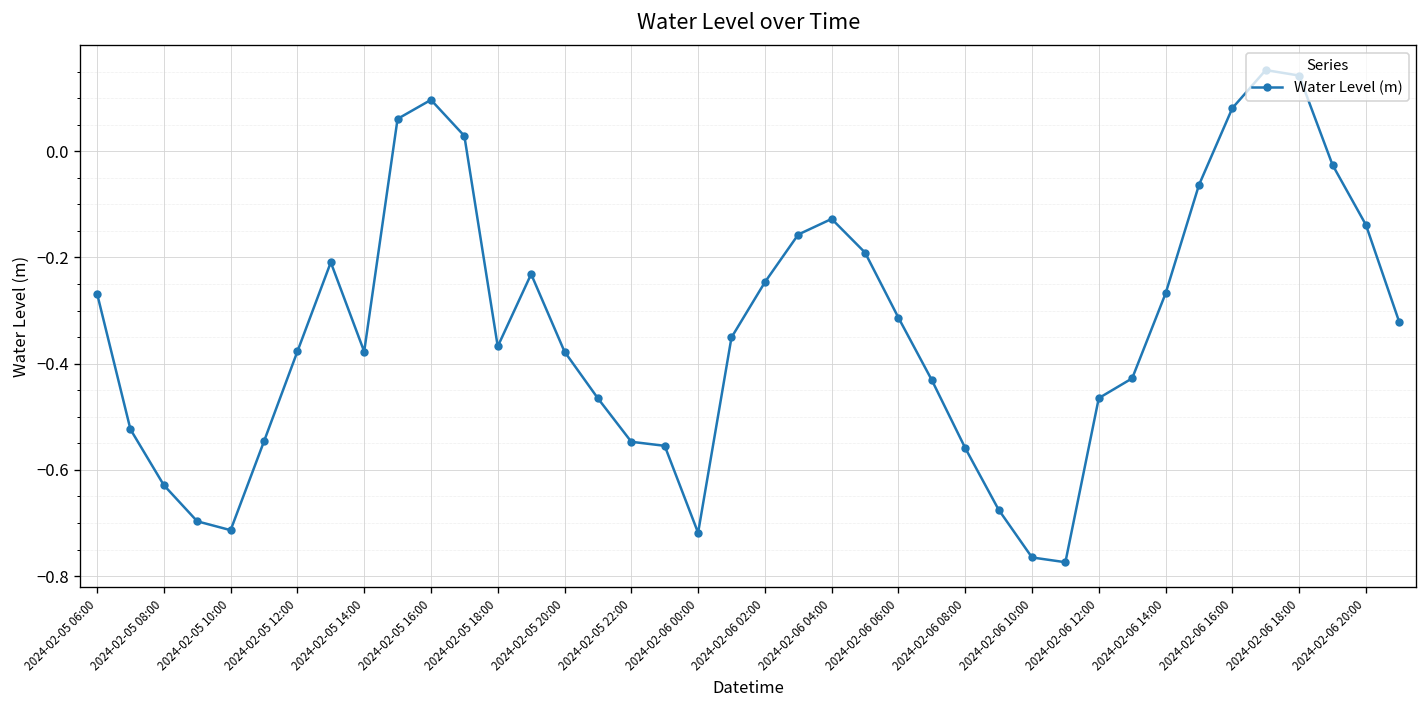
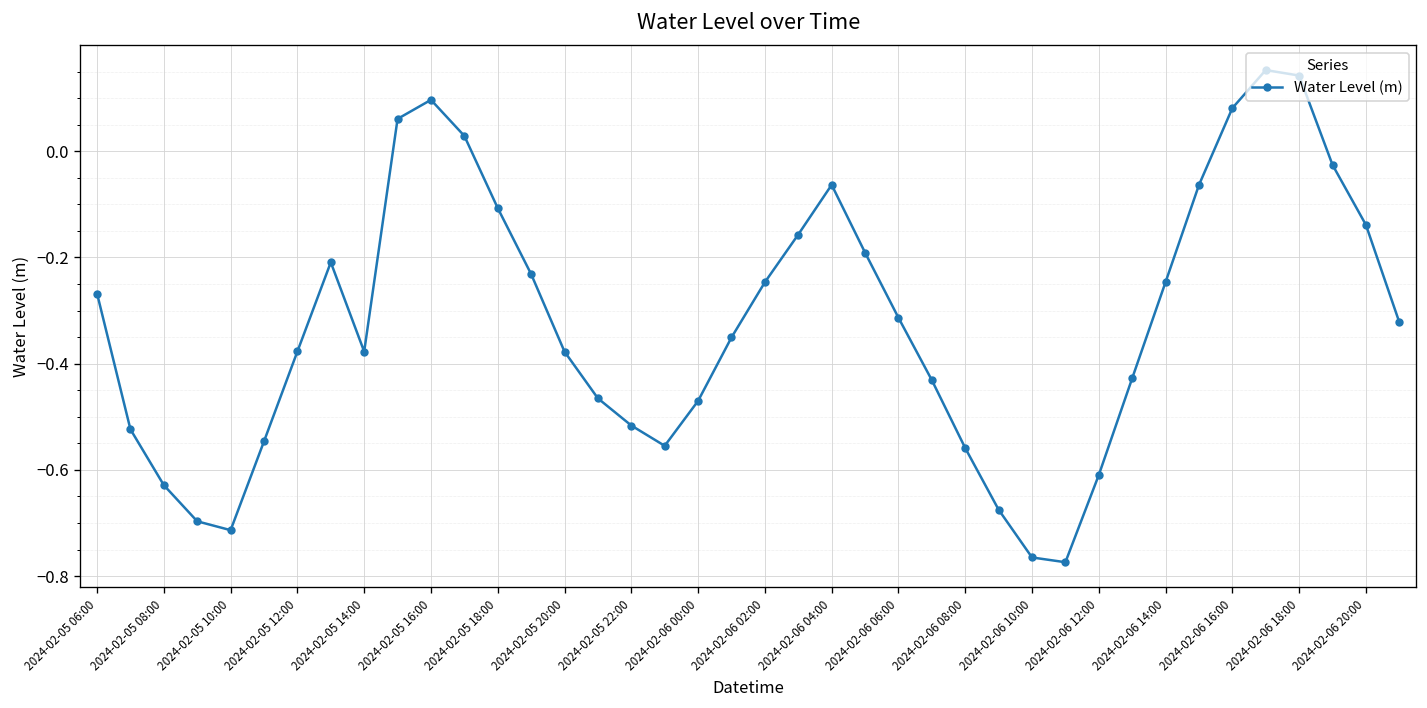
  {
    "2024-02-05 06:00": -0.27,
    "2024-02-05 08:00": -0.63,
    "2024-02-05 10:00": -0.71,
    "2024-02-05 12:00": -0.38,
    "2024-02-05 14:00": -0.38,
    "2024-02-05 16:00": 0.10,
-   "2024-02-05 18:00": -0.37,
+   "2024-02-05 18:00": -0.11,
    "2024-02-05 20:00": -0.38,
-   "2024-02-05 22:00": -0.55,
-   "2024-02-06 00:00": -0.72,
+   "2024-02-05 22:00": -0.52,
+   "2024-02-06 00:00": -0.47,
    "2024-02-06 02:00": -0.25,
-   "2024-02-06 04:00": -0.13,
+   "2024-02-06 04:00": -0.06,
    "2024-02-06 06:00": -0.31,
    "2024-02-06 08:00": -0.56,
    "2024-02-06 10:00": -0.76,
-   "2024-02-06 12:00": -0.46,
-   "2024-02-06 14:00": -0.27,
+   "2024-02-06 12:00": -0.61,
+   "2024-02-06 14:00": -0.25,
    "2024-02-06 16:00": 0.08,
    "2024-02-06 20:00": -0.14
  }
